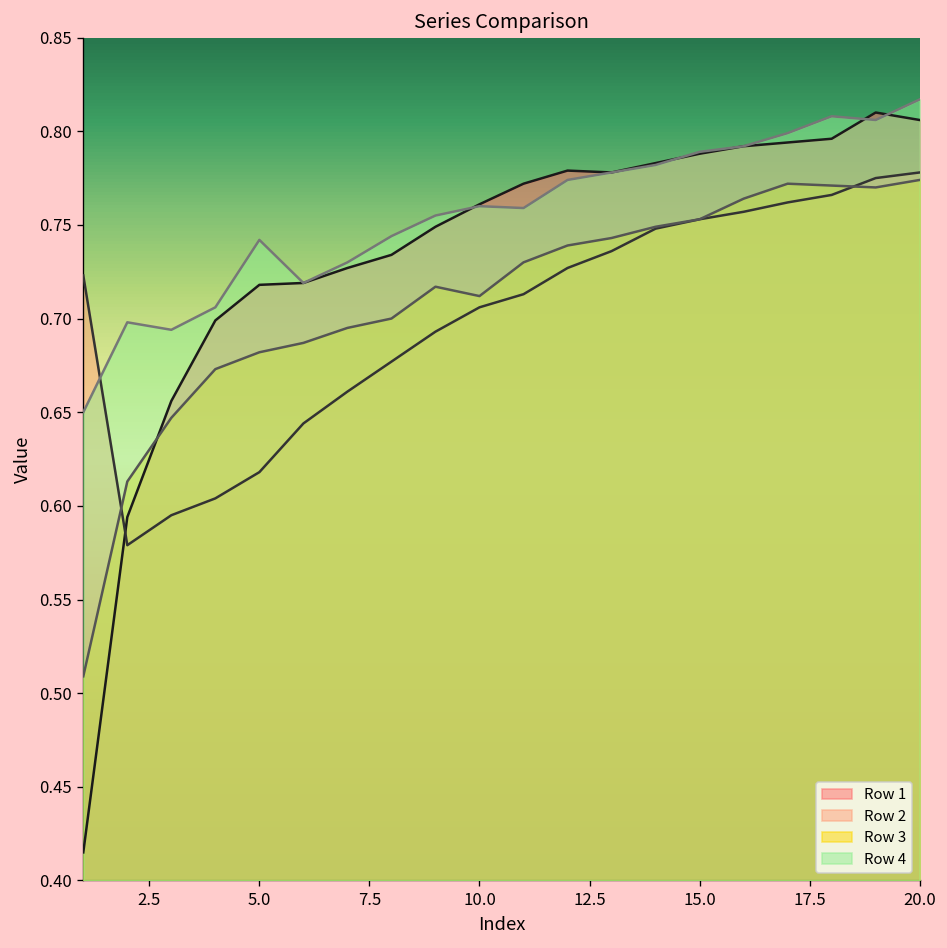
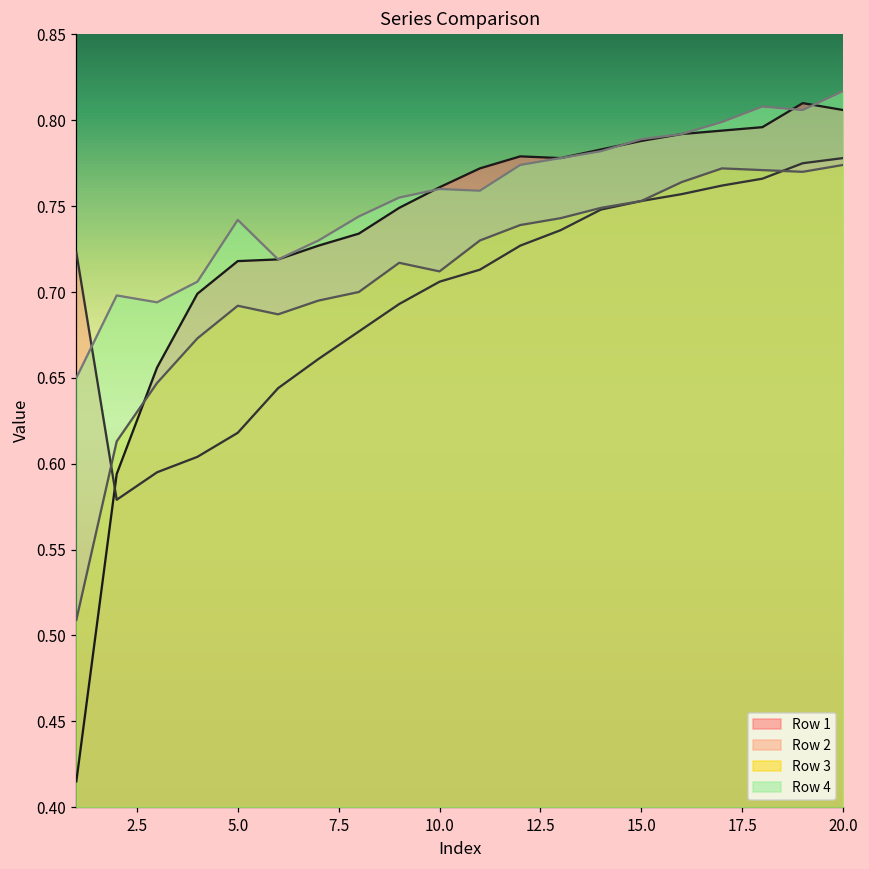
  {
    "Row 3": {
-     "5.0": 0.682,
+     "5.0": 0.692,
      "10.0": 0.712,
      "20.0": 0.774
    },
    "Row 4": {
      "5.0": 0.742,
      "20.0": 0.817
    }
  }
